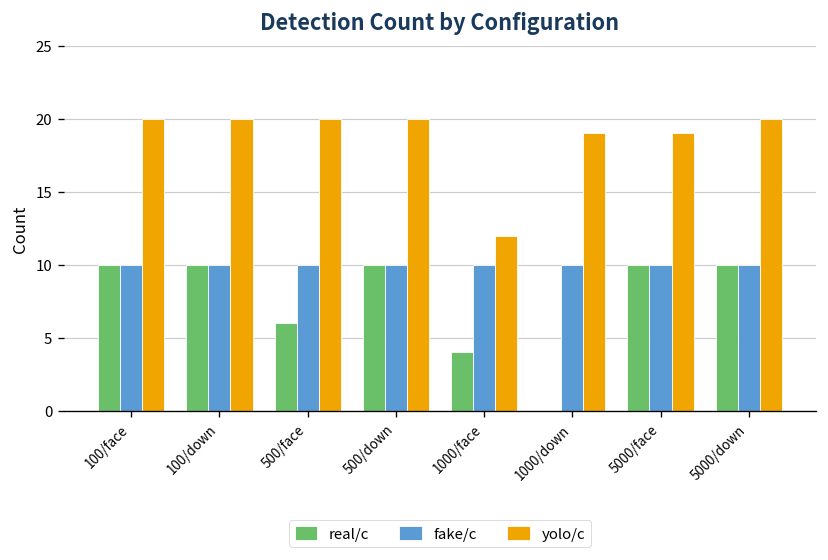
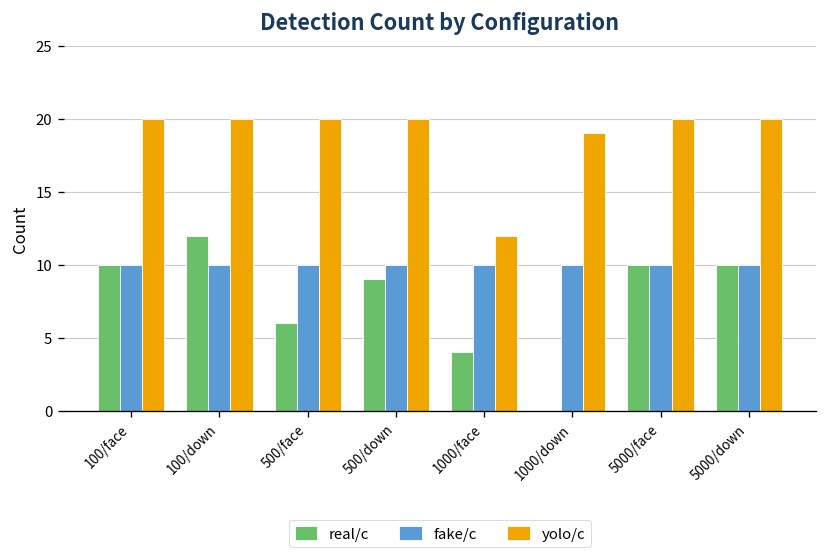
  {
    "real/c": {
      "100/face": 10,
-     "100/down": 10,
+     "100/down": 12,
      "500/face": 6,
-     "500/down": 10,
+     "500/down": 9,
      "1000/face": 4,
      "1000/down": 0,
      "5000/face": 10,
      "5000/down": 10
    },
    "fake/c": {
      "100/face": 10,
      "100/down": 10,
      "500/face": 10,
      "500/down": 10,
      "1000/face": 10,
      "1000/down": 10,
      "5000/face": 10,
      "5000/down": 10
    },
    "yolo/c": {
      "100/face": 20,
      "100/down": 20,
      "500/face": 20,
      "500/down": 20,
      "1000/face": 12,
      "1000/down": 19,
-     "5000/face": 19,
+     "5000/face": 20,
      "5000/down": 20
    }
  }
